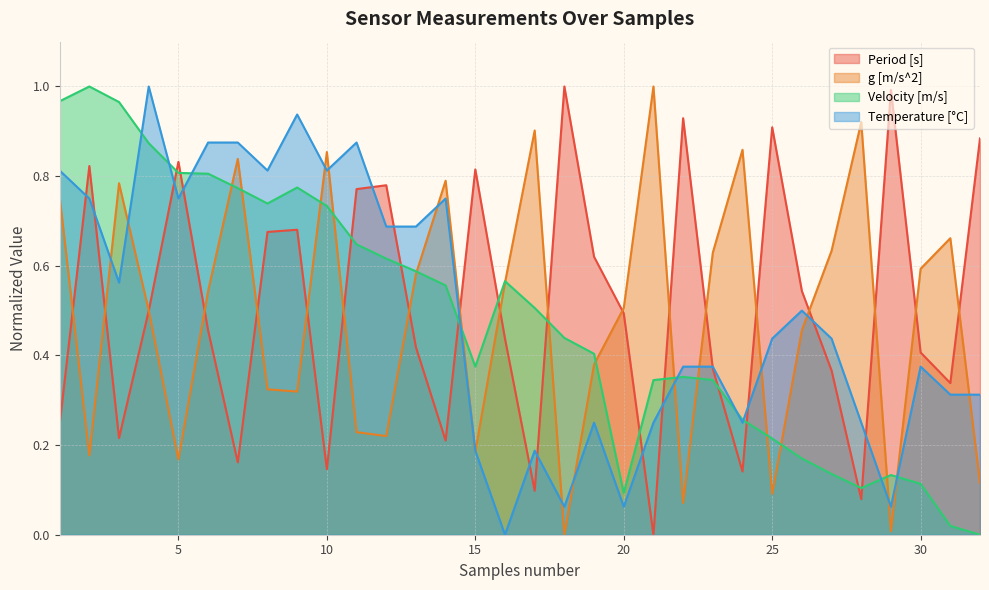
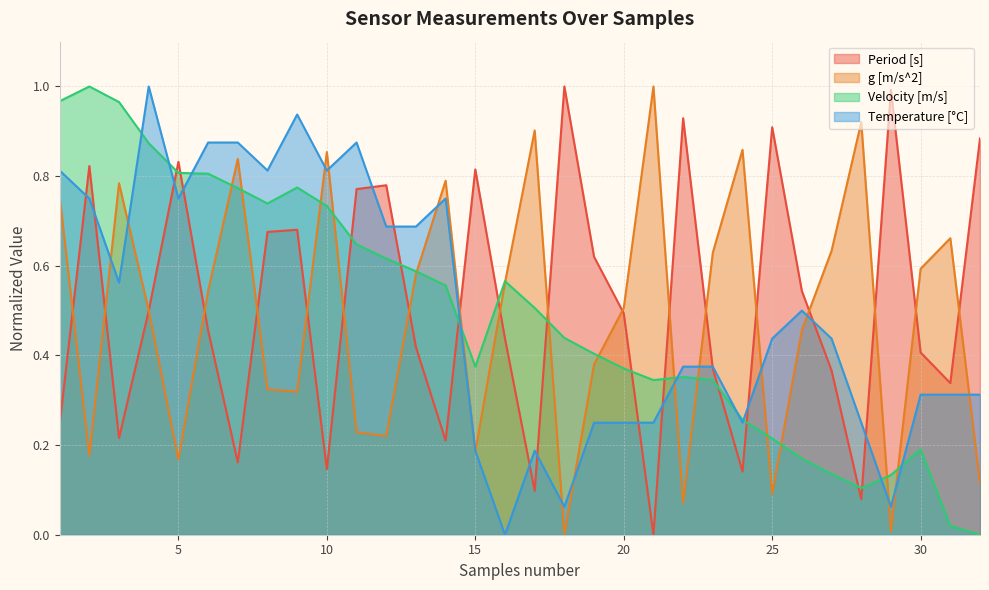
  {
    "Velocity [m/s]": {
      "5": 0.81,
      "10": 0.73,
      "15": 0.37,
-     "20": 0.09,
+     "20": 0.37,
      "25": 0.21,
-     "30": 0.11
+     "30": 0.19
    },
    "Temperature [°C]": {
      "5": 0.75,
      "10": 0.81,
-     "20": 0.06,
+     "20": 0.25,
      "25": 0.44,
-     "30": 0.38
+     "30": 0.31
    }
  }
